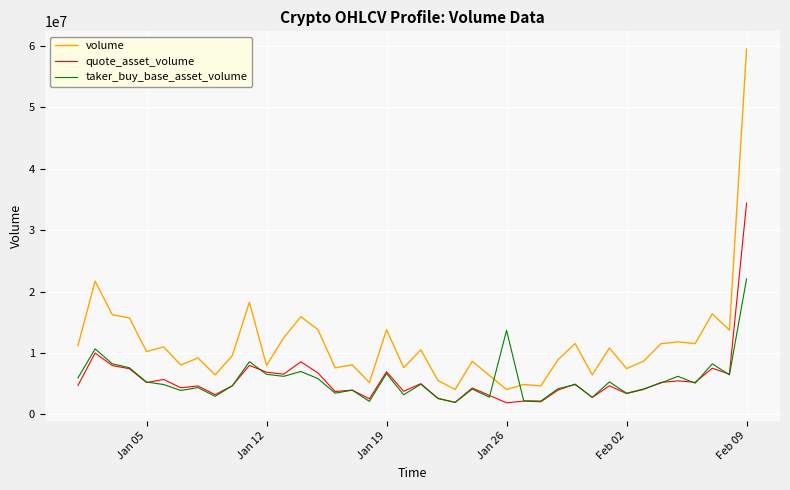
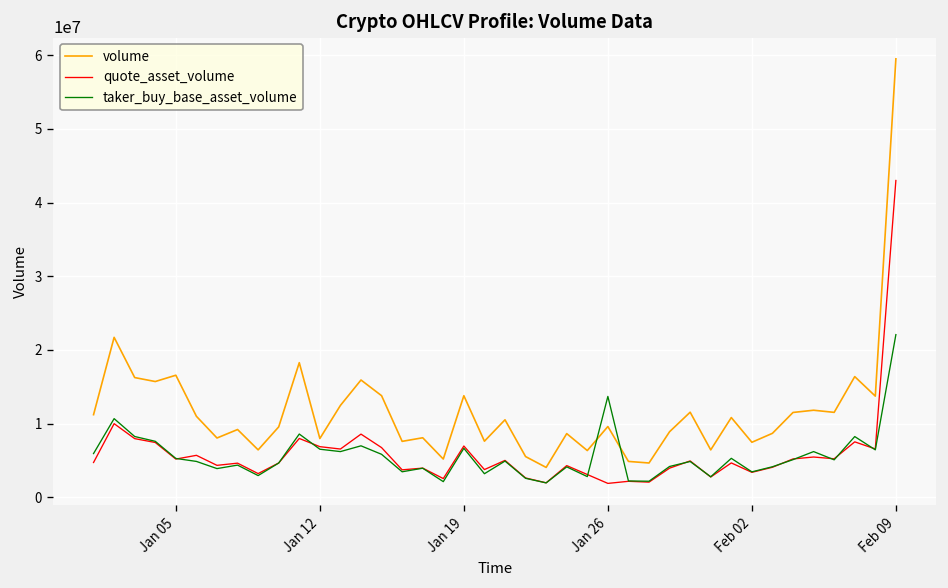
  {
    "volume": {
-     "Jan 05": 10000000,
+     "Jan 05": 17000000,
      "Jan 12": 8000000,
      "Jan 19": 14000000,
-     "Jan 26": 4000000,
+     "Jan 26": 10000000,
      "Feb 02": 7000000,
      "Feb 09": 60000000
    },
    "quote_asset_volume": {
      "Jan 26": 2000000,
-     "Feb 09": 34000000
+     "Feb 09": 43000000
    },
    "taker_buy_base_asset_volume": {
      "Jan 26": 14000000,
      "Feb 09": 22000000
    }
  }
